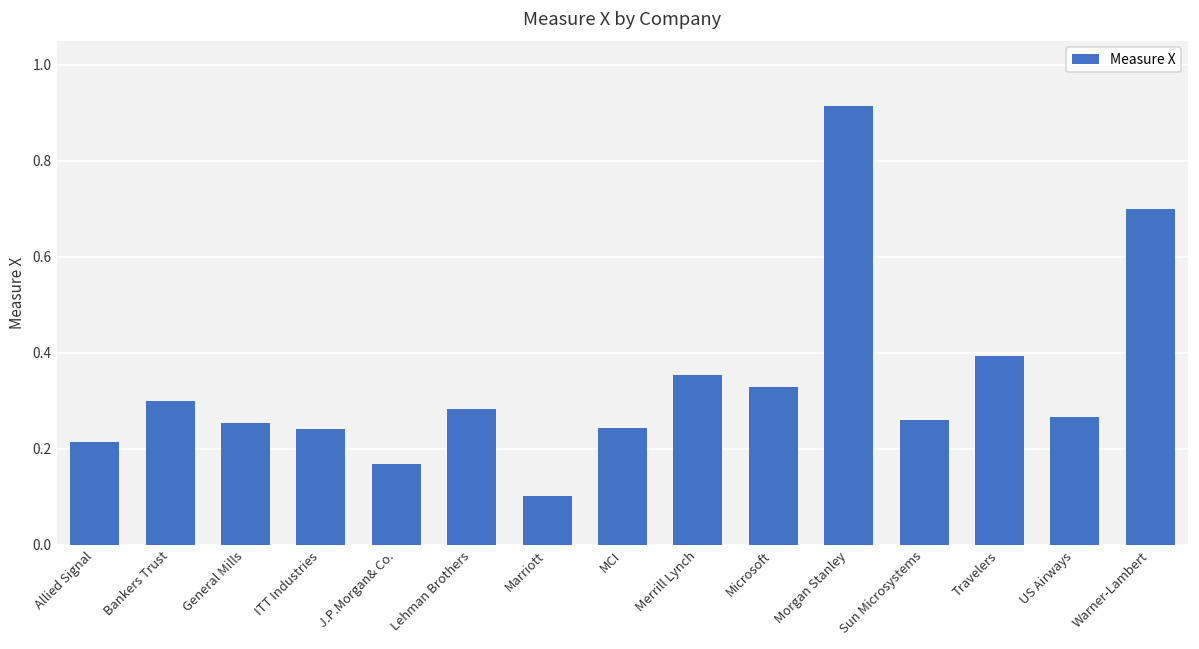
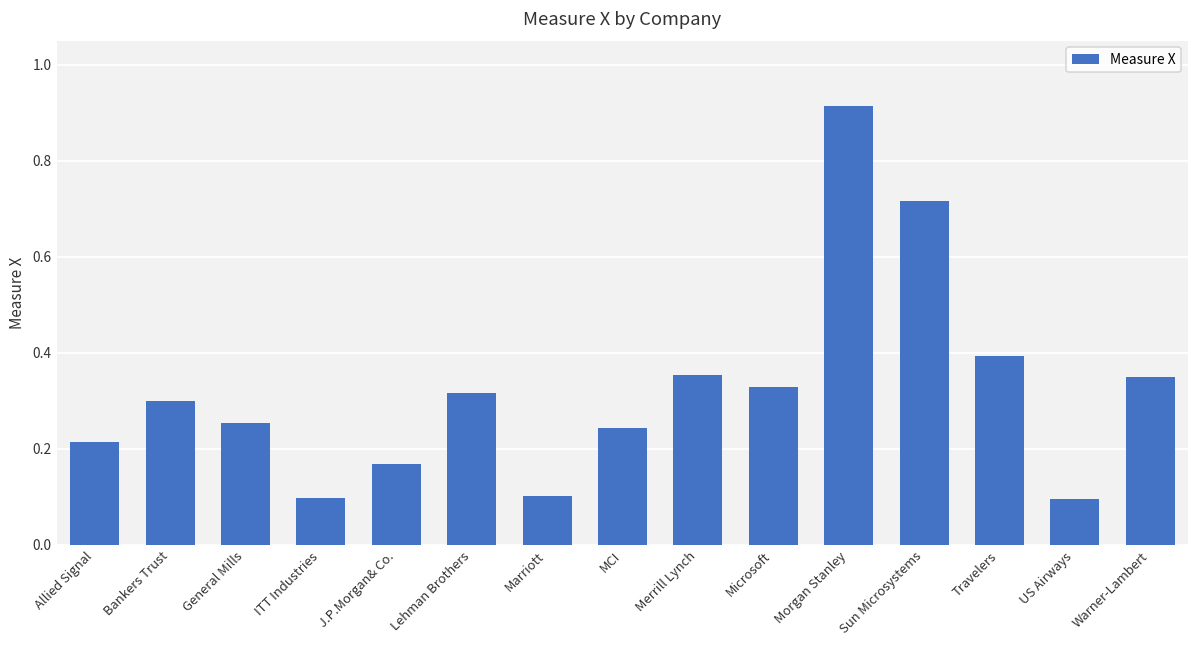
  {
    "Allied Signal": 0.21,
    "Bankers Trust": 0.30,
    "General Mills": 0.25,
-   "ITT Industries": 0.24,
+   "ITT Industries": 0.10,
    "J.P.Morgan& Co.": 0.17,
-   "Lehman Brothers": 0.28,
+   "Lehman Brothers": 0.32,
    "Marriott": 0.10,
    "MCI": 0.24,
    "Merrill Lynch": 0.35,
    "Microsoft": 0.33,
    "Morgan Stanley": 0.91,
-   "Sun Microsystems": 0.26,
+   "Sun Microsystems": 0.72,
    "Travelers": 0.39,
-   "US Airways": 0.27,
-   "Warner-Lambert": 0.70
+   "US Airways": 0.10,
+   "Warner-Lambert": 0.35
  }
